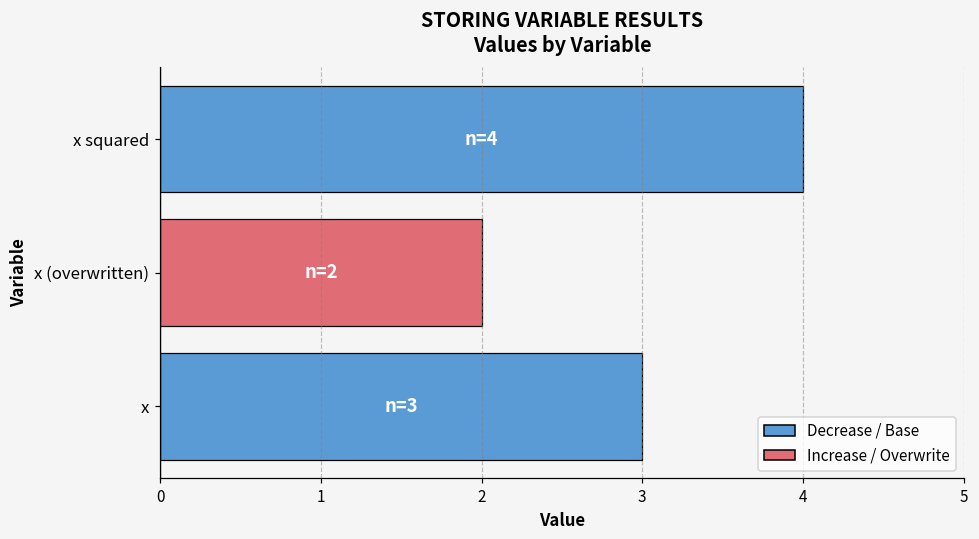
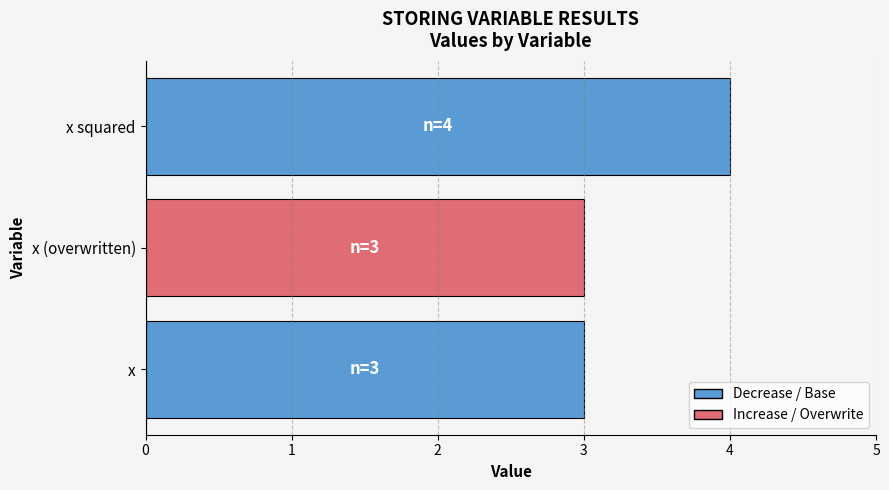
  {
    "x squared": 4,
-   "x (overwritten)": 2,
+   "x (overwritten)": 3,
    "x": 3
  }
